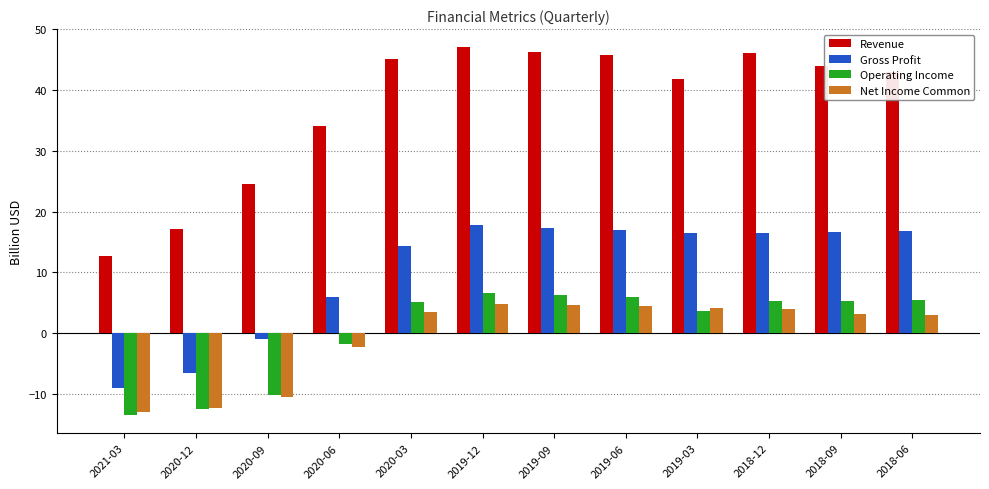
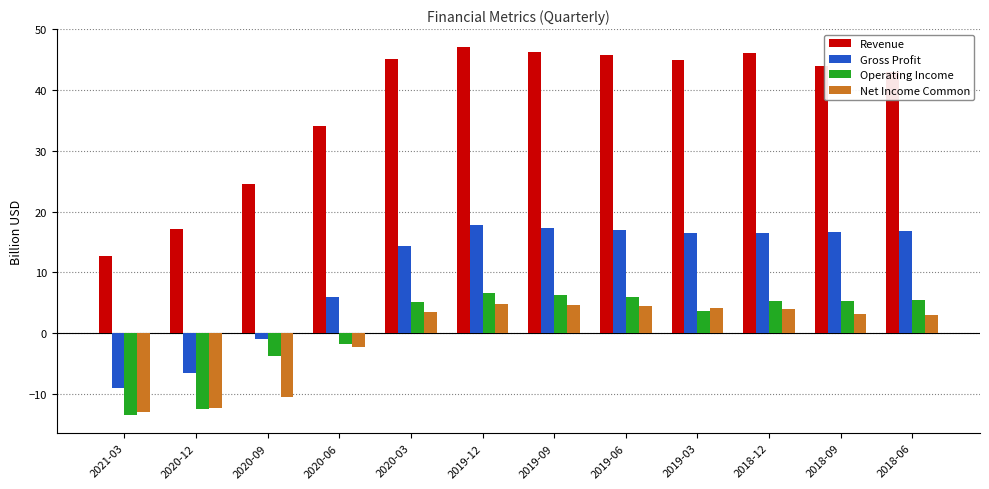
  {
    "Revenue": {
      "2021-03": 13,
      "2020-12": 17,
      "2020-09": 25,
      "2020-06": 34,
      "2020-03": 45,
      "2019-12": 47,
      "2019-09": 46,
      "2019-06": 46,
-     "2019-03": 42,
+     "2019-03": 45,
      "2018-12": 46,
      "2018-09": 44
    },
    "Gross Profit": {
      "2021-03": -9,
      "2020-12": -7,
      "2020-09": -1,
      "2020-06": 6,
      "2020-03": 14,
      "2019-12": 18,
      "2019-09": 17,
      "2019-06": 17,
      "2019-03": 17,
      "2018-12": 16,
      "2018-09": 17,
      "2018-06": 17
    },
    "Operating Income": {
      "2021-03": -13,
      "2020-12": -12,
-     "2020-09": -10,
+     "2020-09": -4,
      "2020-06": -2,
      "2020-03": 5,
      "2019-12": 7,
      "2019-09": 6,
      "2019-06": 6,
      "2019-03": 4,
      "2018-12": 5,
      "2018-09": 5,
      "2018-06": 6
    },
    "Net Income Common": {
      "2021-03": -13,
      "2020-12": -12,
      "2020-09": -11,
      "2020-06": -2,
      "2020-03": 4,
      "2019-12": 5,
      "2019-09": 5,
      "2019-06": 5,
      "2019-03": 4,
      "2018-12": 4,
      "2018-09": 3,
      "2018-06": 3
    }
  }
